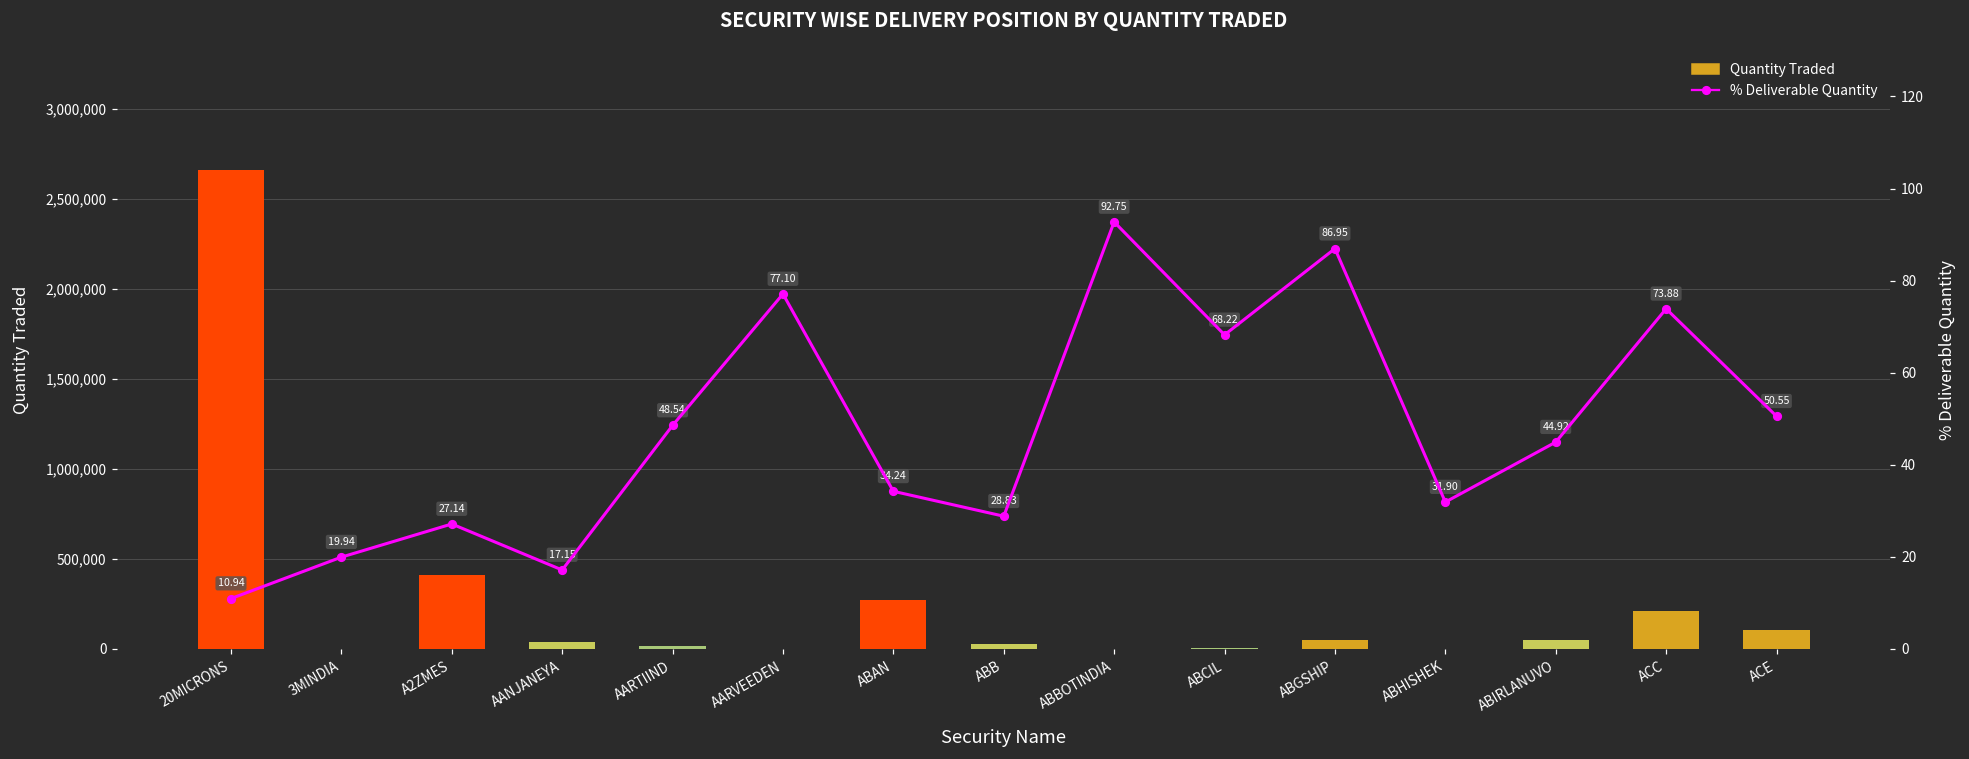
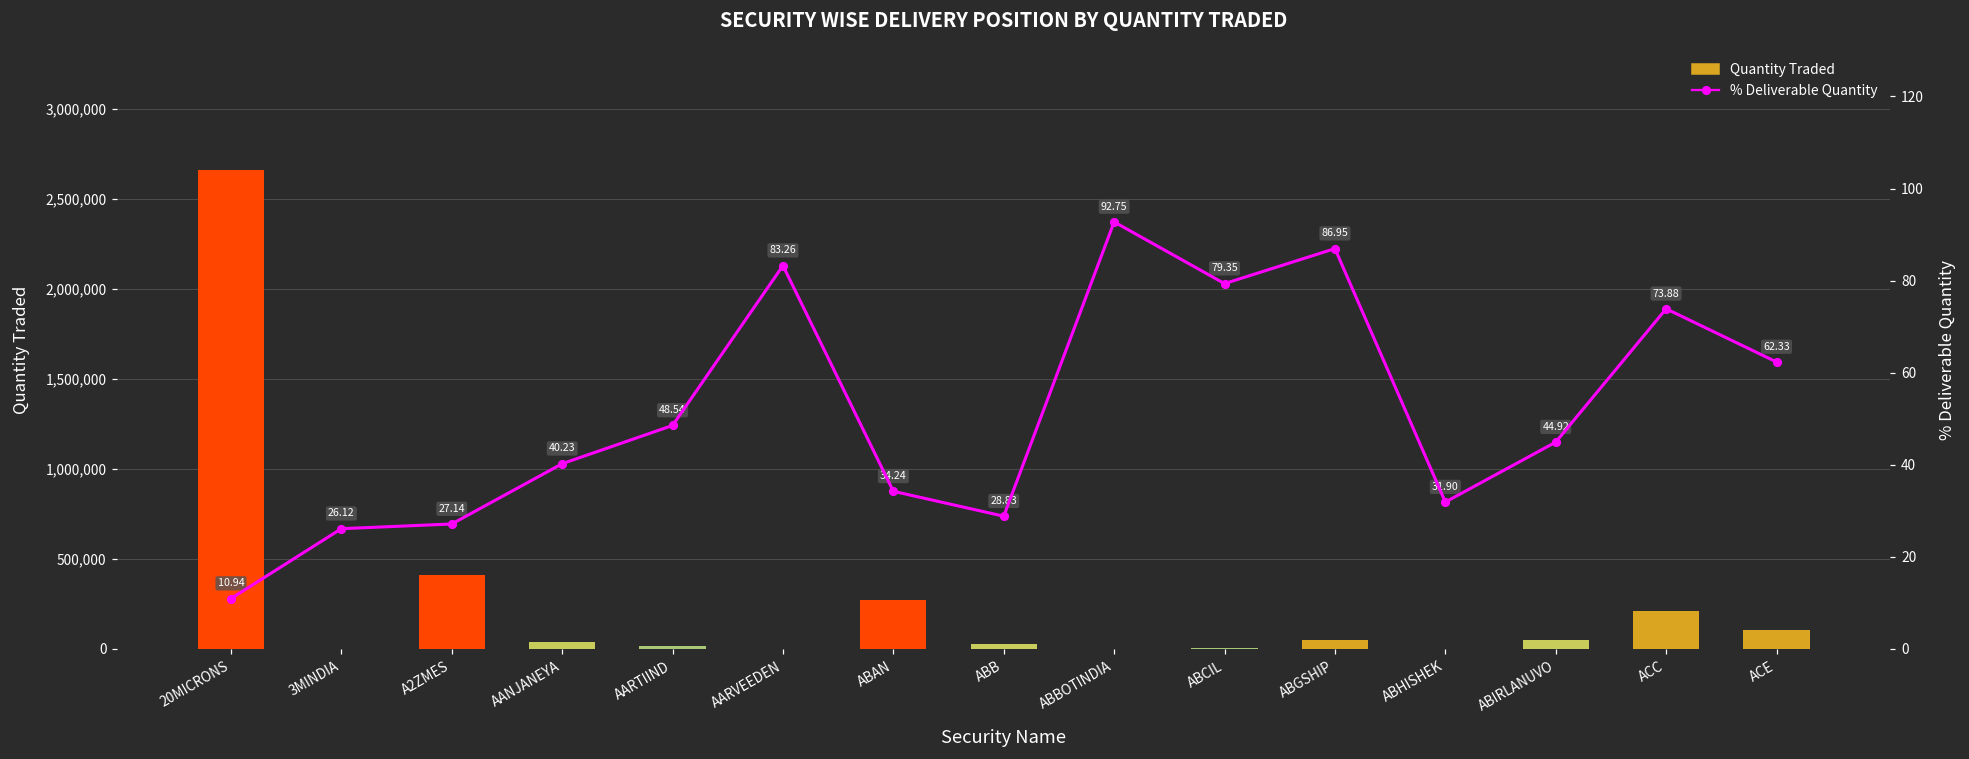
  {
    "% Deliverable Quantity": {
-     "3MINDIA": 19.94,
-     "AANJANEYA": 17.15,
-     "AARVEEDEN": 77.10,
-     "ABCIL": 68.22,
-     "ACE": 50.55
+     "3MINDIA": 26.12,
+     "AANJANEYA": 40.23,
+     "AARVEEDEN": 83.26,
+     "ABCIL": 79.35,
+     "ACE": 62.33
    }
  }
